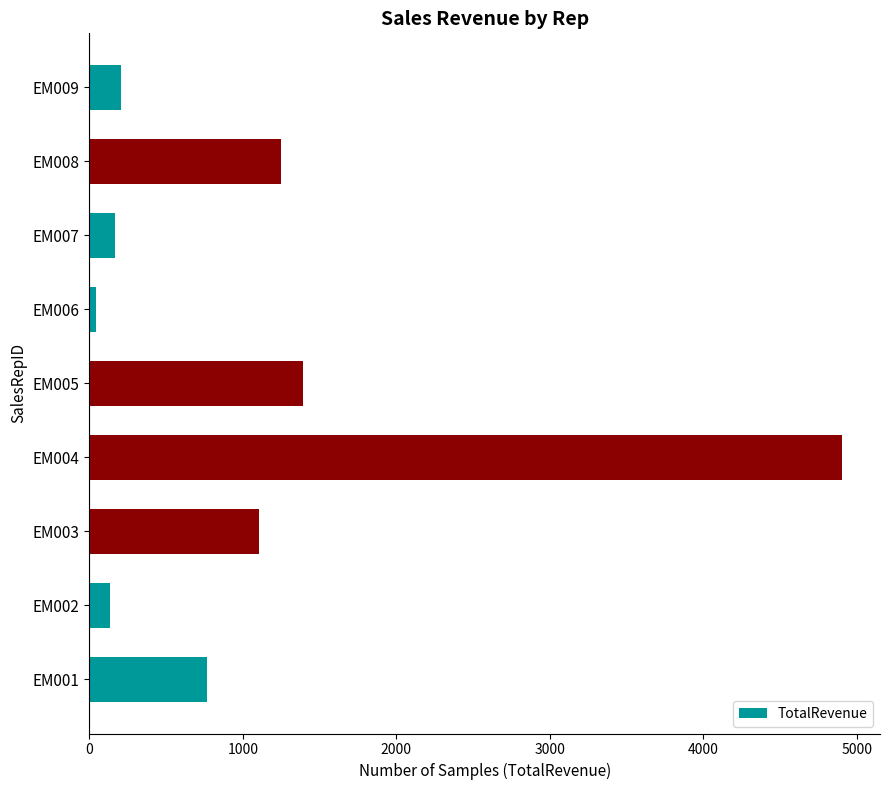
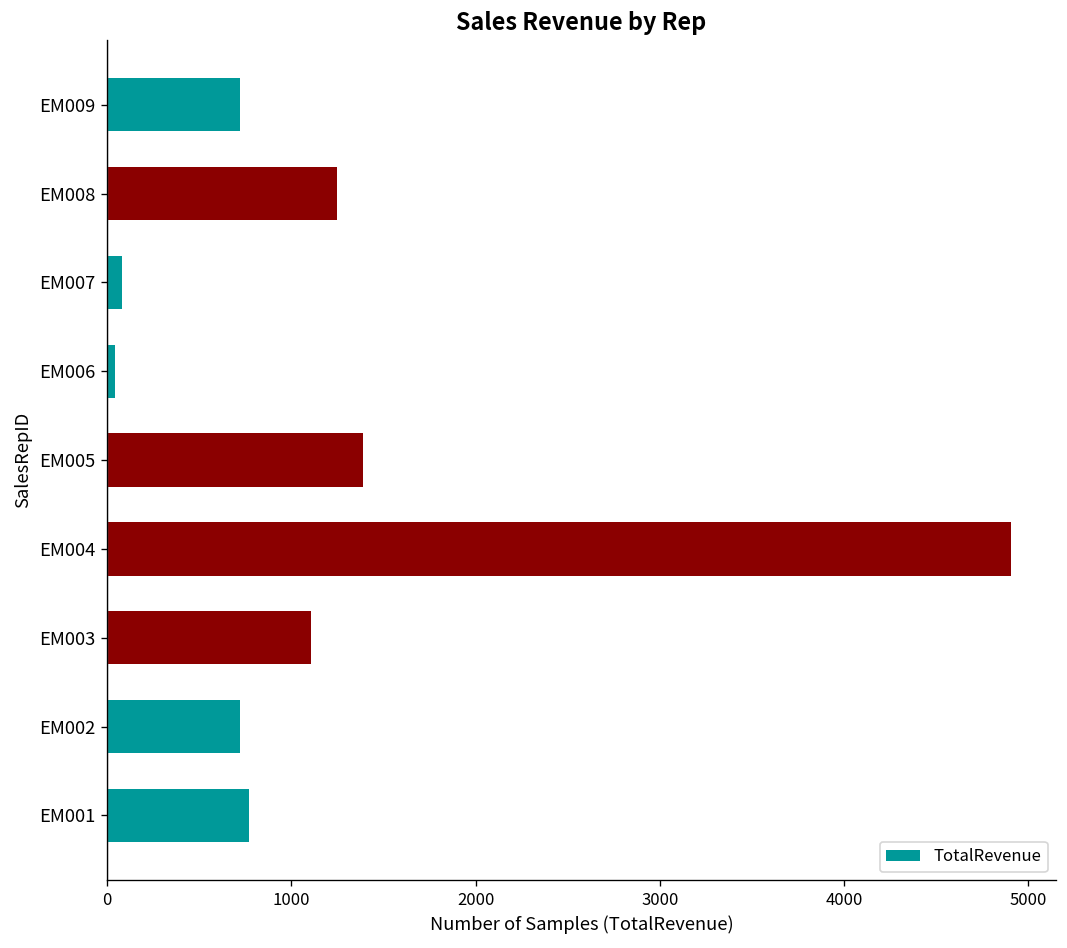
  {
-   "EM009": 210,
+   "EM009": 720,
    "EM008": 1250,
-   "EM007": 170,
+   "EM007": 80,
    "EM006": 40,
    "EM005": 1390,
    "EM004": 4910,
    "EM003": 1110,
-   "EM002": 130,
+   "EM002": 720,
    "EM001": 770
  }
